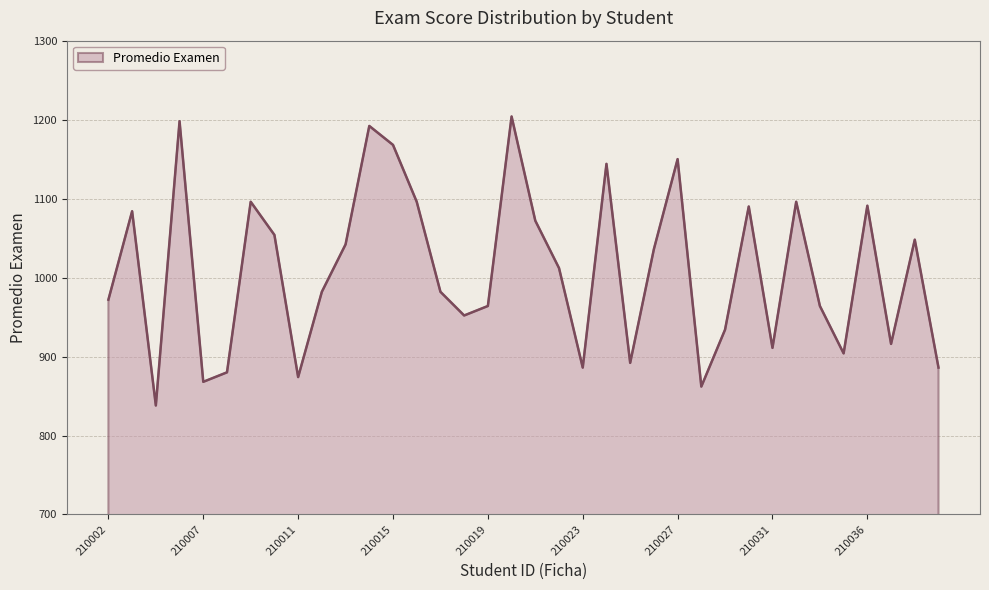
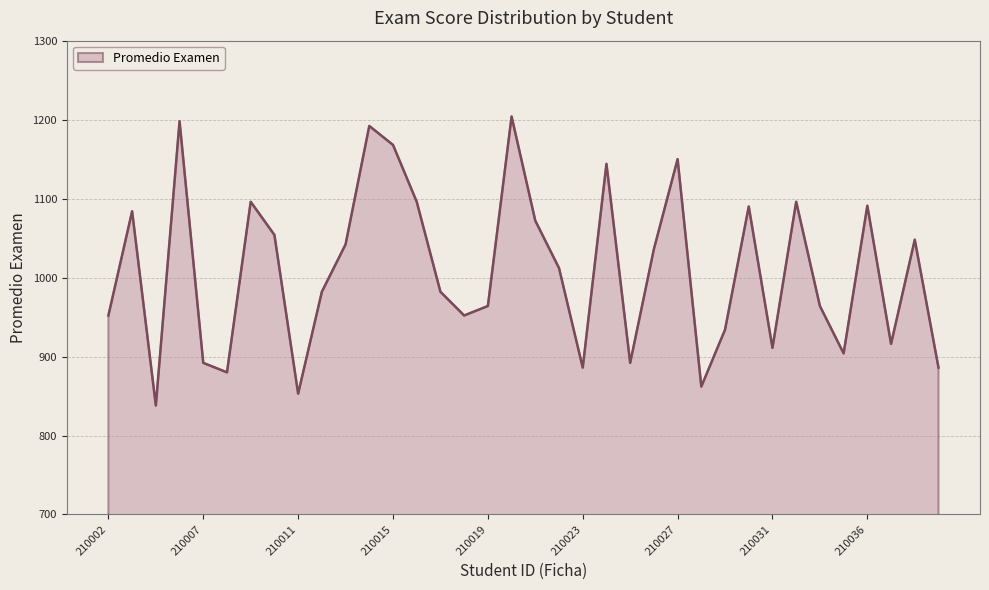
  {
-   "210002": 970,
-   "210007": 870,
-   "210011": 870,
+   "210002": 950,
+   "210007": 890,
+   "210011": 850,
    "210015": 1170,
    "210019": 960,
    "210023": 890,
    "210027": 1150,
    "210031": 910,
    "210036": 1090
  }
